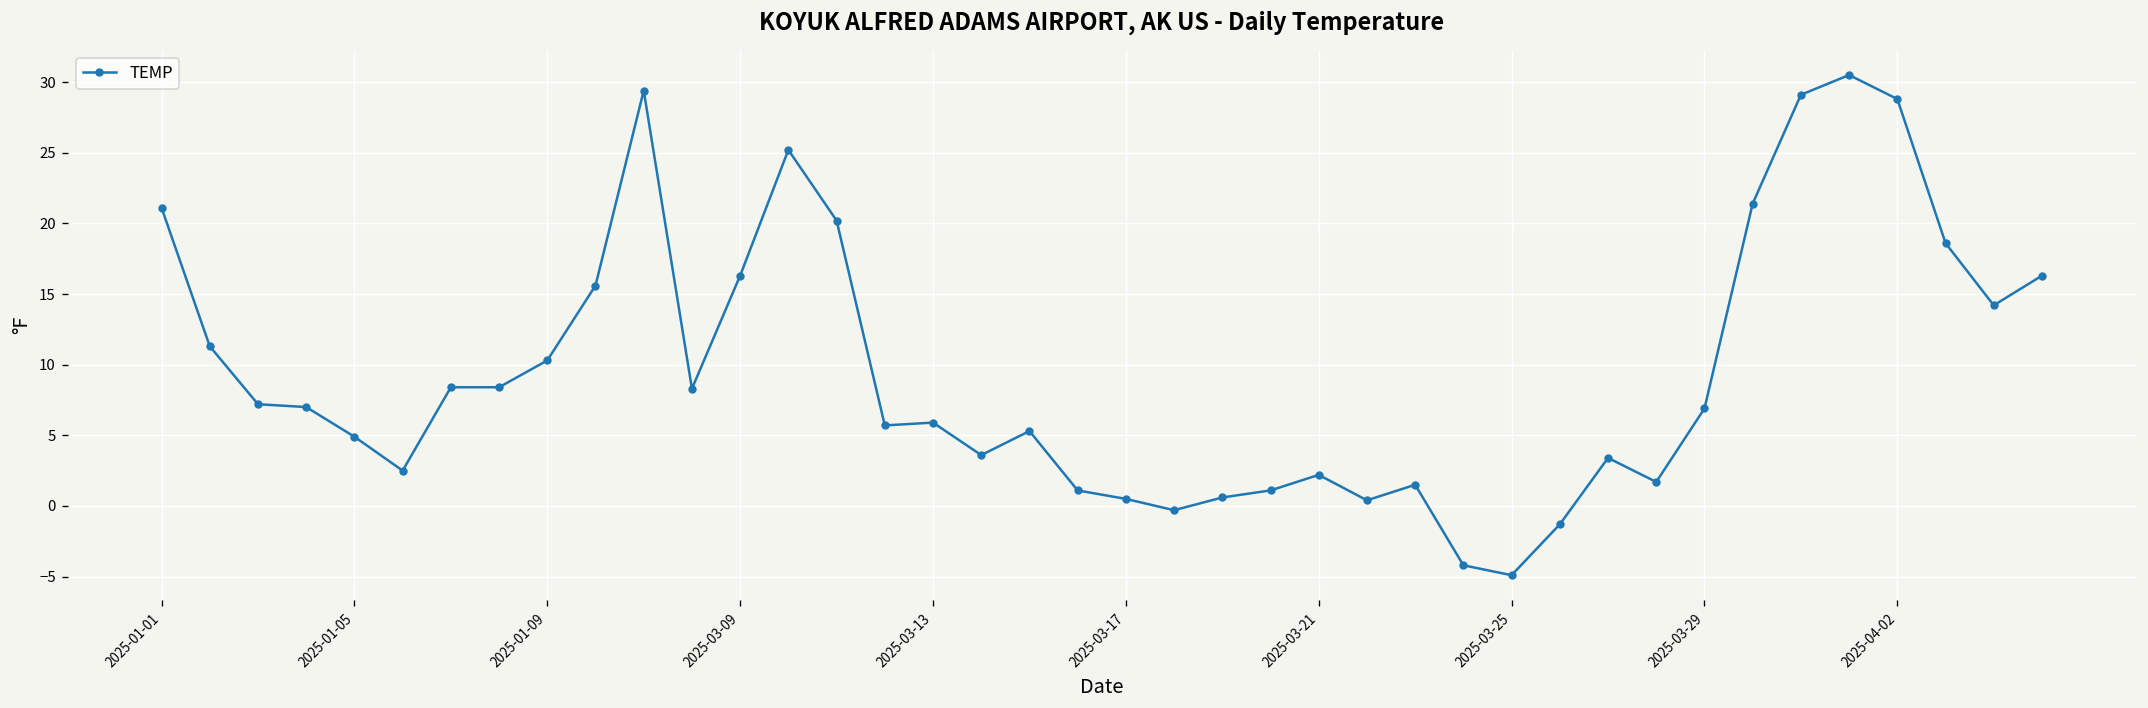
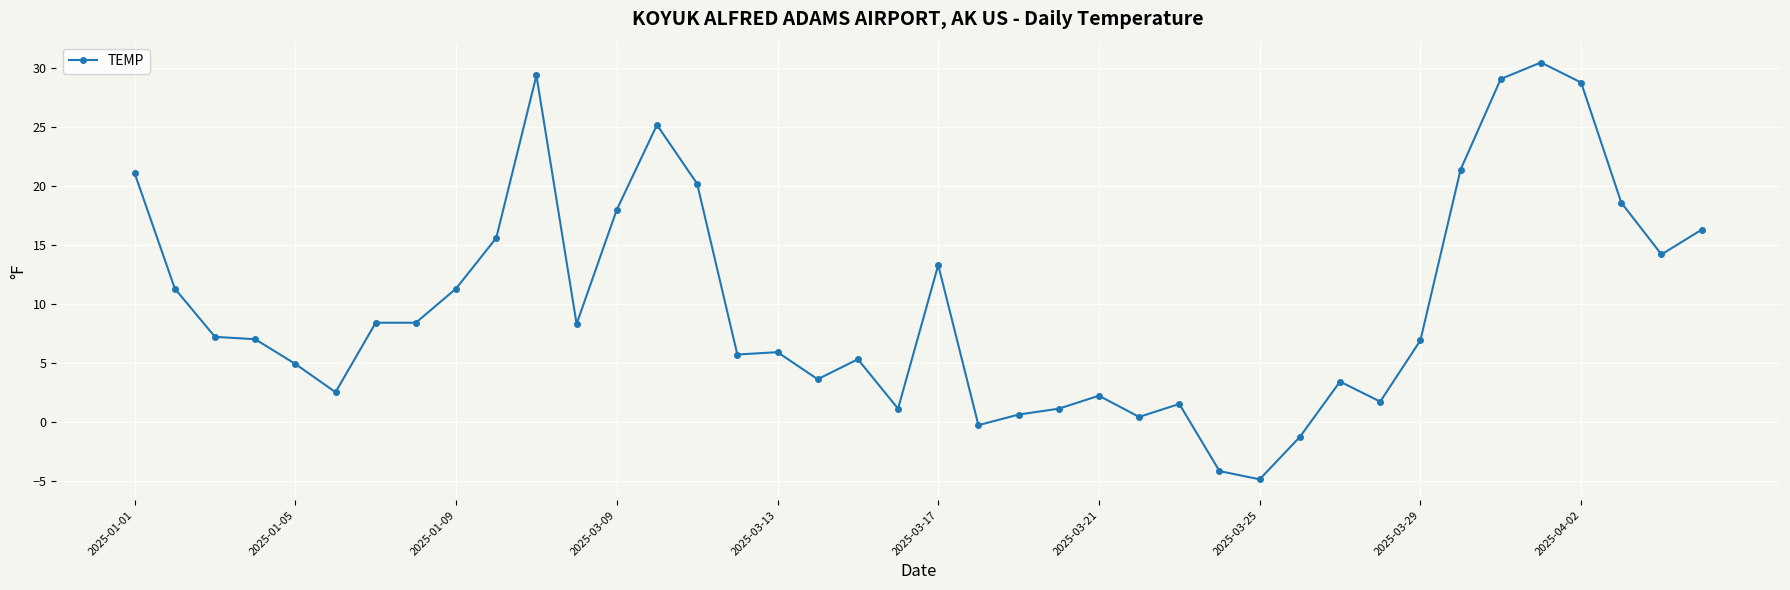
  {
    "2025-01-01": 21.1,
    "2025-01-05": 4.9,
-   "2025-01-09": 10.3,
-   "2025-03-09": 16.3,
+   "2025-01-09": 11.3,
+   "2025-03-09": 18.0,
    "2025-03-13": 5.9,
-   "2025-03-17": 0.5,
+   "2025-03-17": 13.3,
    "2025-03-21": 2.2,
    "2025-03-25": -4.9,
    "2025-03-29": 6.9,
    "2025-04-02": 28.8
  }
